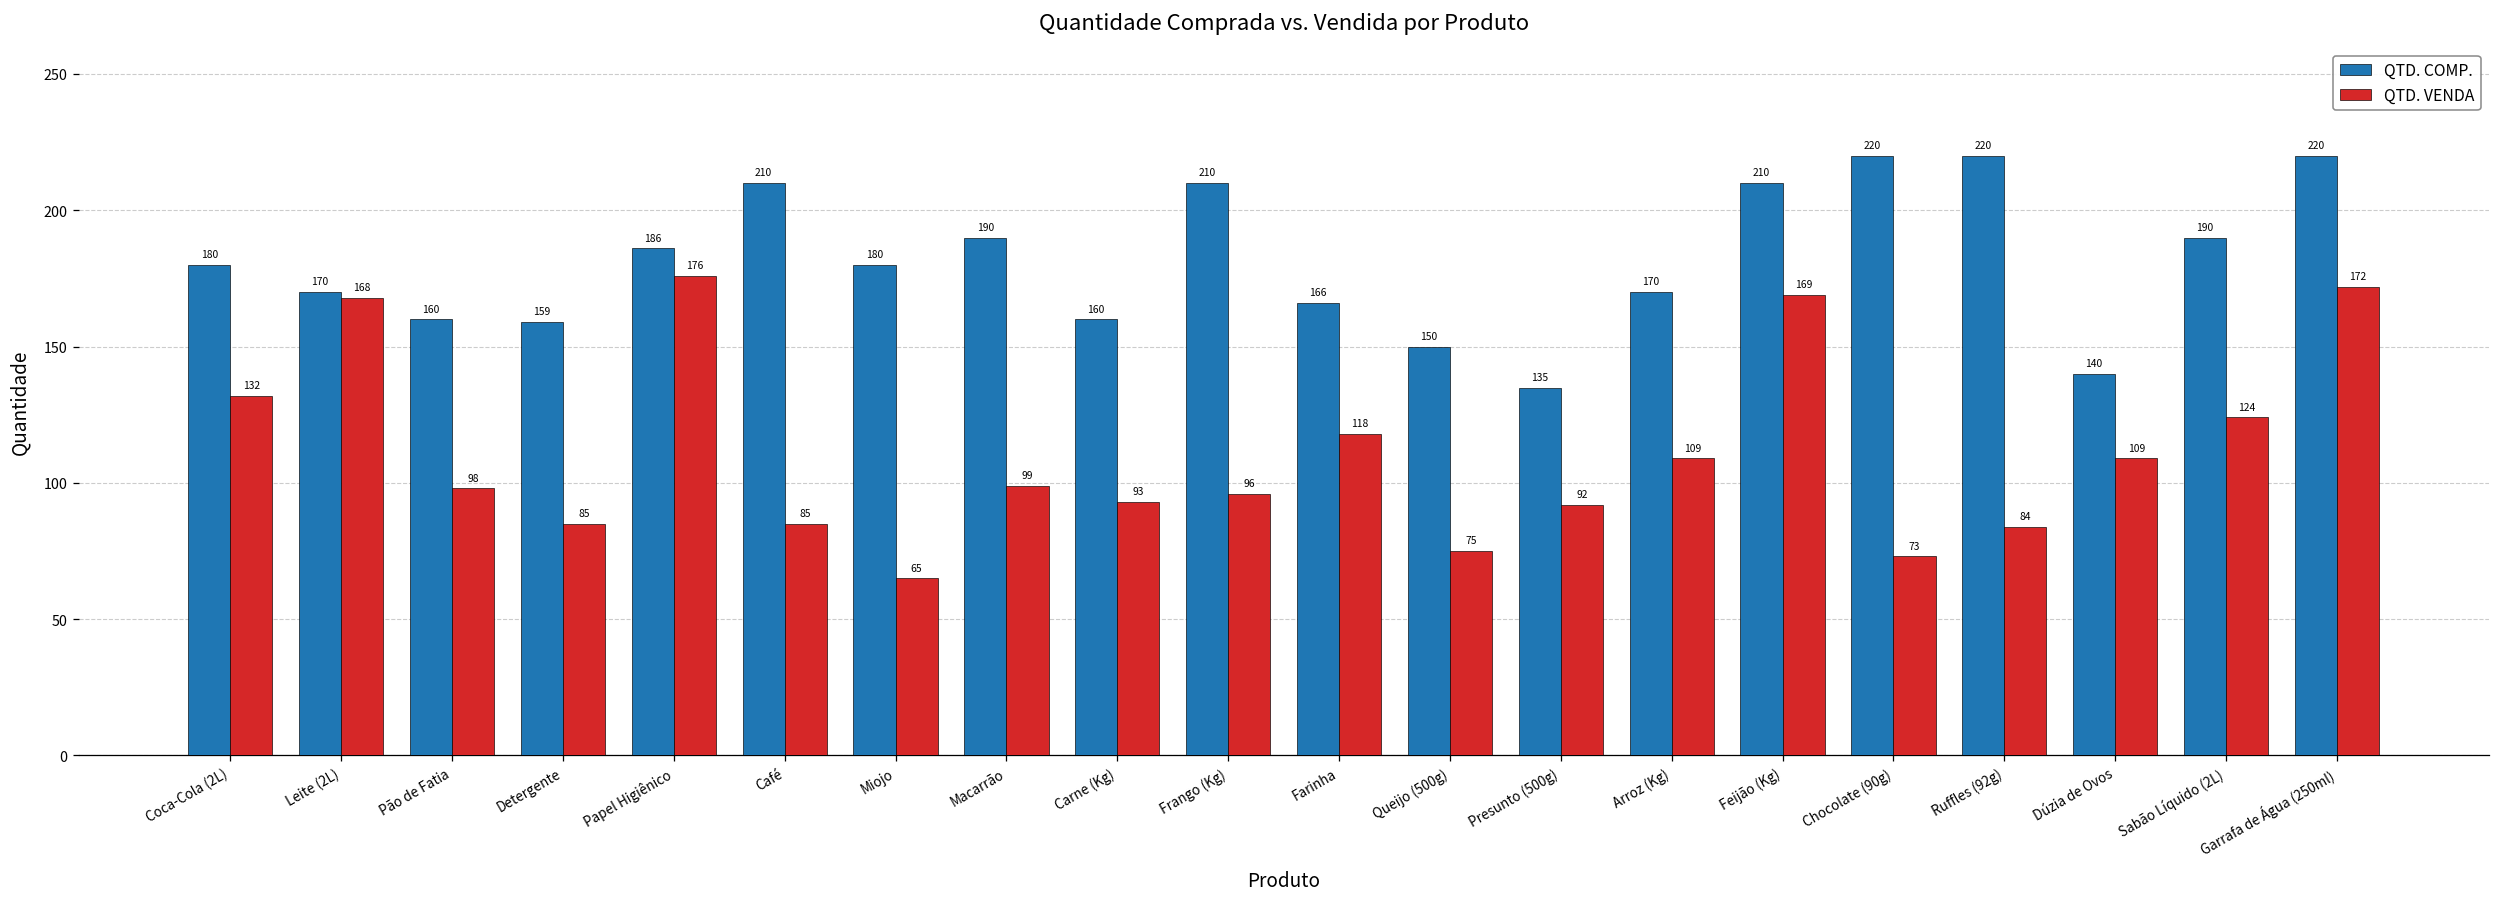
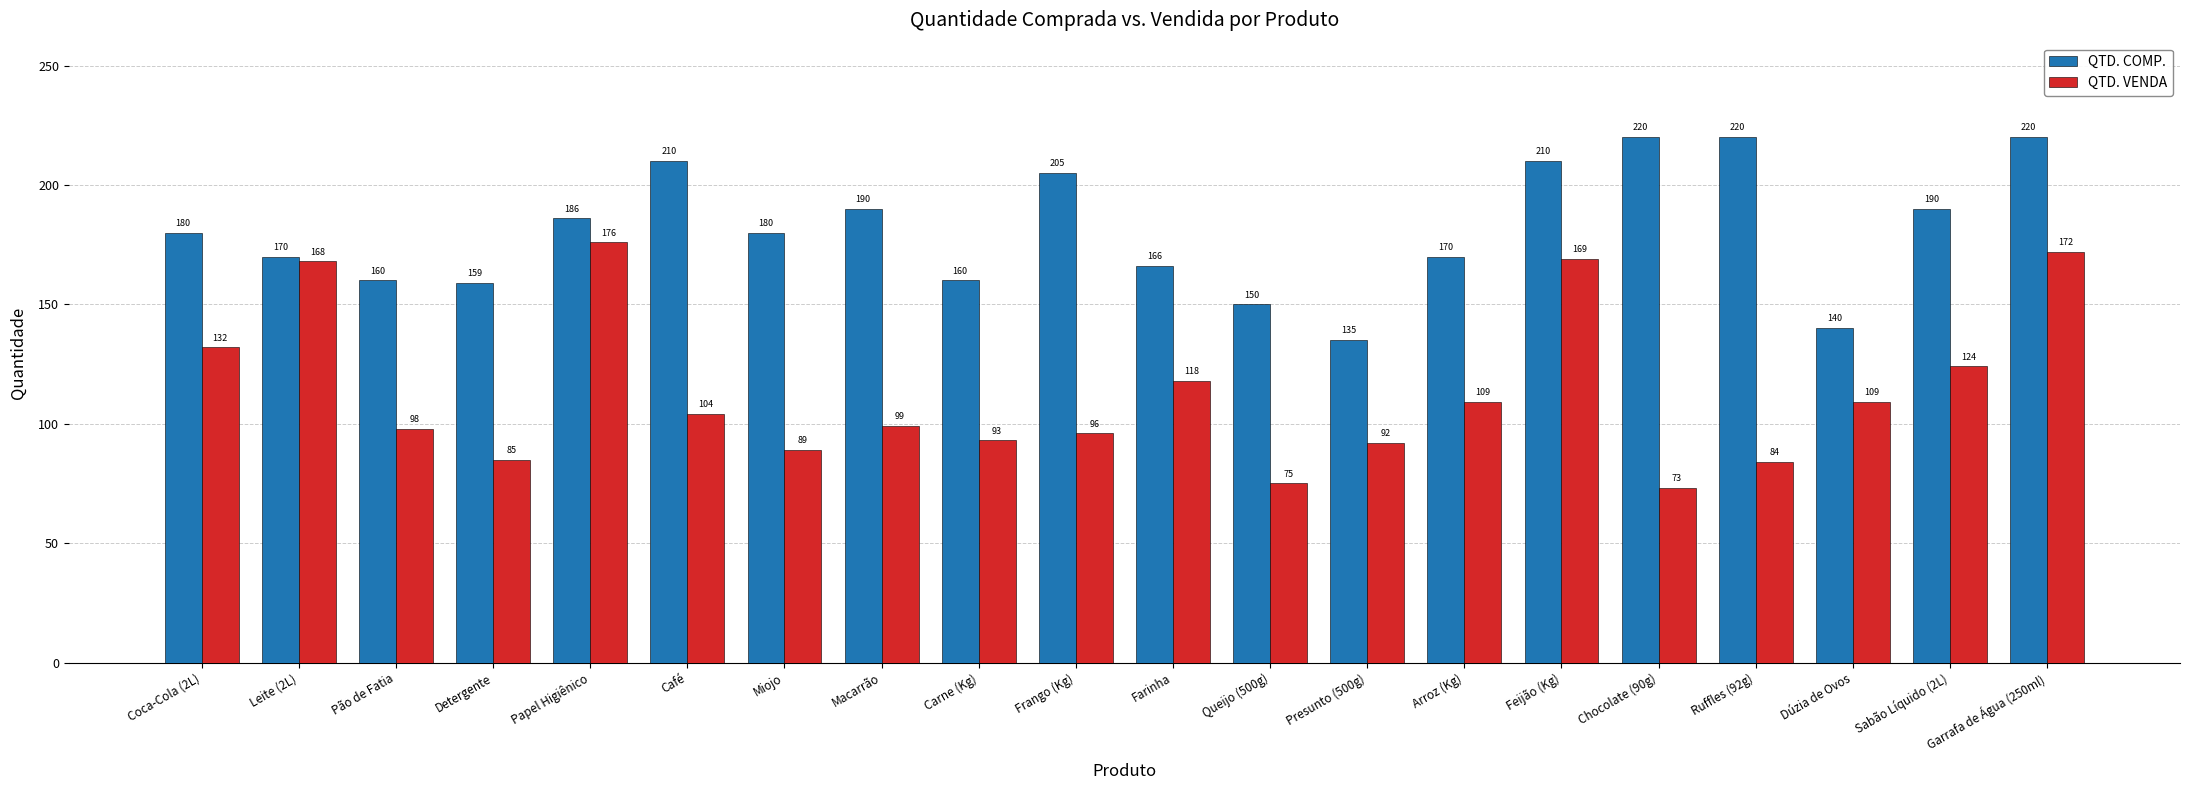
  {
    "QTD. COMP.": {
      "Coca-Cola (2L)": 180,
      "Leite (2L)": 170,
      "Pão de Fatia": 160,
      "Detergente": 159,
      "Papel Higiênico": 186,
      "Café": 210,
      "Miojo": 180,
      "Macarrão": 190,
      "Carne (Kg)": 160,
-     "Frango (Kg)": 210,
+     "Frango (Kg)": 205,
      "Farinha": 166,
      "Queijo (500g)": 150,
      "Presunto (500g)": 135,
      "Arroz (Kg)": 170,
      "Feijão (Kg)": 210,
      "Chocolate (90g)": 220,
      "Ruffles (92g)": 220,
      "Dúzia de Ovos": 140,
      "Sabão Líquido (2L)": 190,
      "Garrafa de Água (250ml)": 220
    },
    "QTD. VENDA": {
      "Coca-Cola (2L)": 132,
      "Leite (2L)": 168,
      "Pão de Fatia": 98,
      "Detergente": 85,
      "Papel Higiênico": 176,
-     "Café": 85,
-     "Miojo": 65,
+     "Café": 104,
+     "Miojo": 89,
      "Macarrão": 99,
      "Carne (Kg)": 93,
      "Frango (Kg)": 96,
      "Farinha": 118,
      "Queijo (500g)": 75,
      "Presunto (500g)": 92,
      "Arroz (Kg)": 109,
      "Feijão (Kg)": 169,
      "Chocolate (90g)": 73,
      "Ruffles (92g)": 84,
      "Dúzia de Ovos": 109,
      "Sabão Líquido (2L)": 124,
      "Garrafa de Água (250ml)": 172
    }
  }
